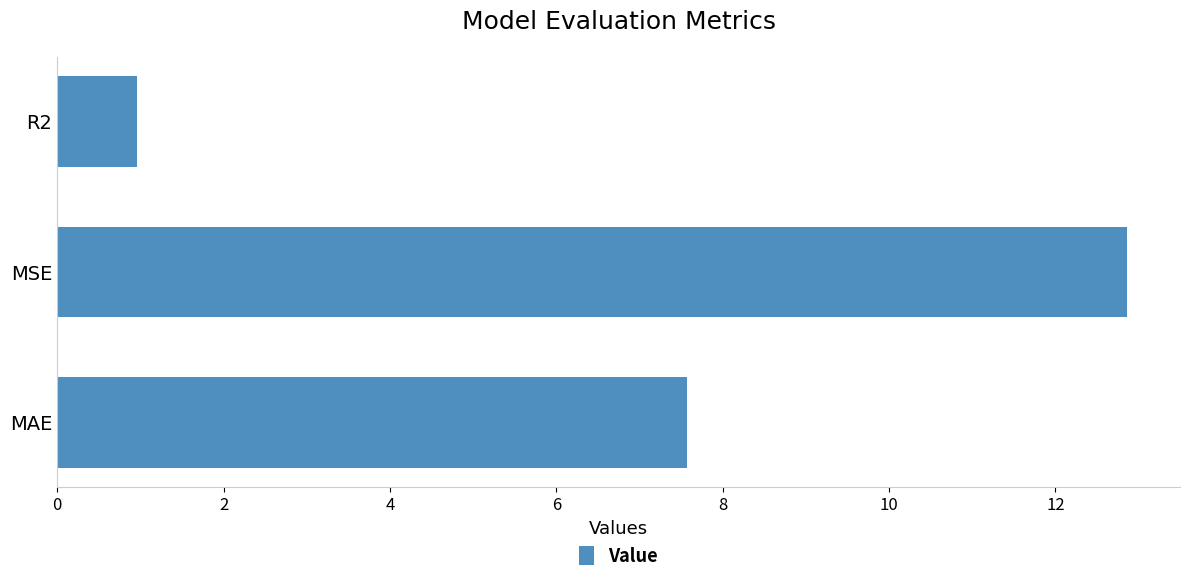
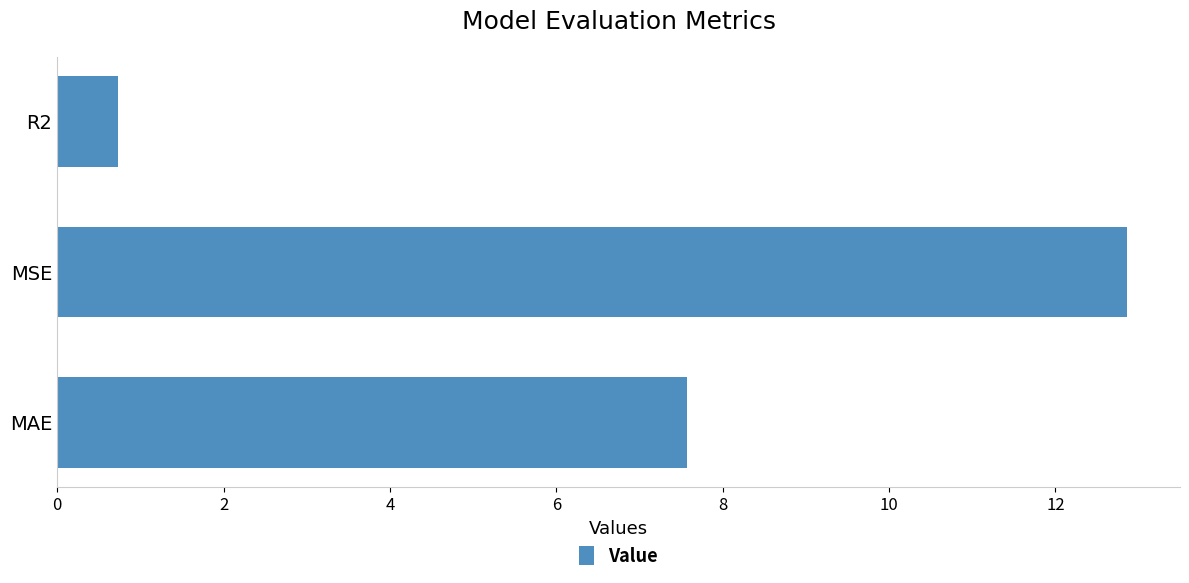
  {
-   "R2": 1.0,
+   "R2": 0.7,
    "MSE": 12.9,
    "MAE": 7.6
  }
